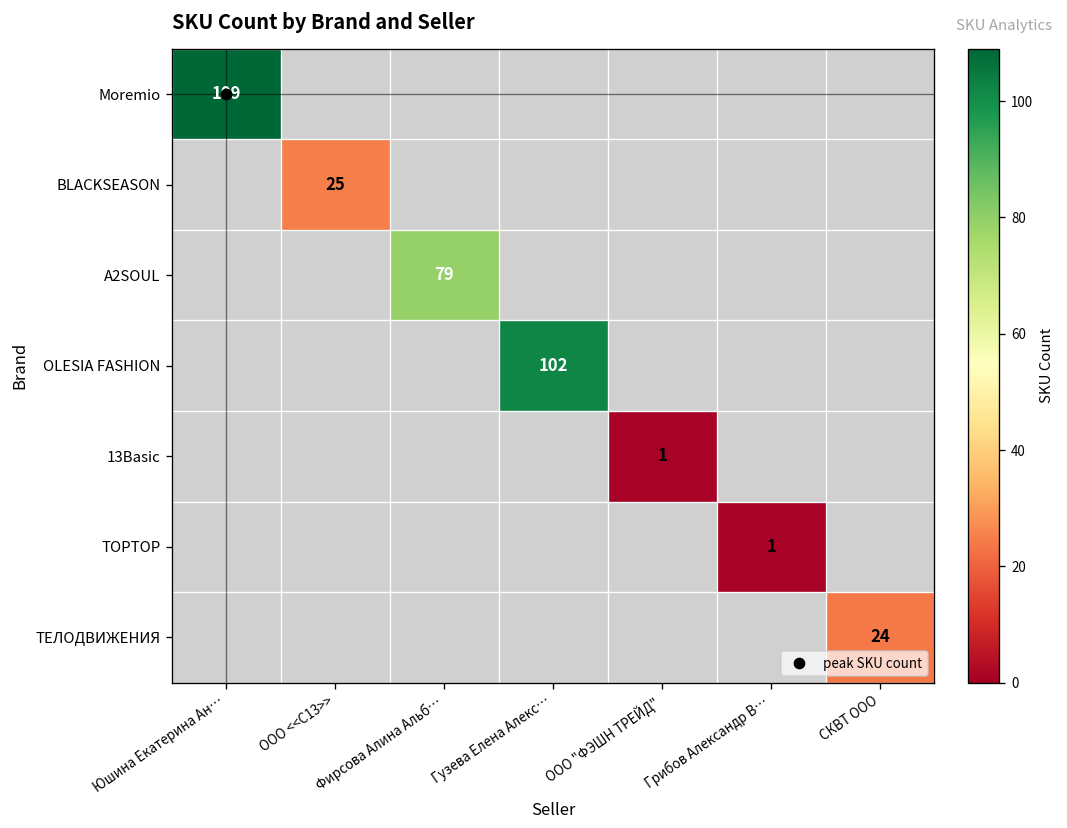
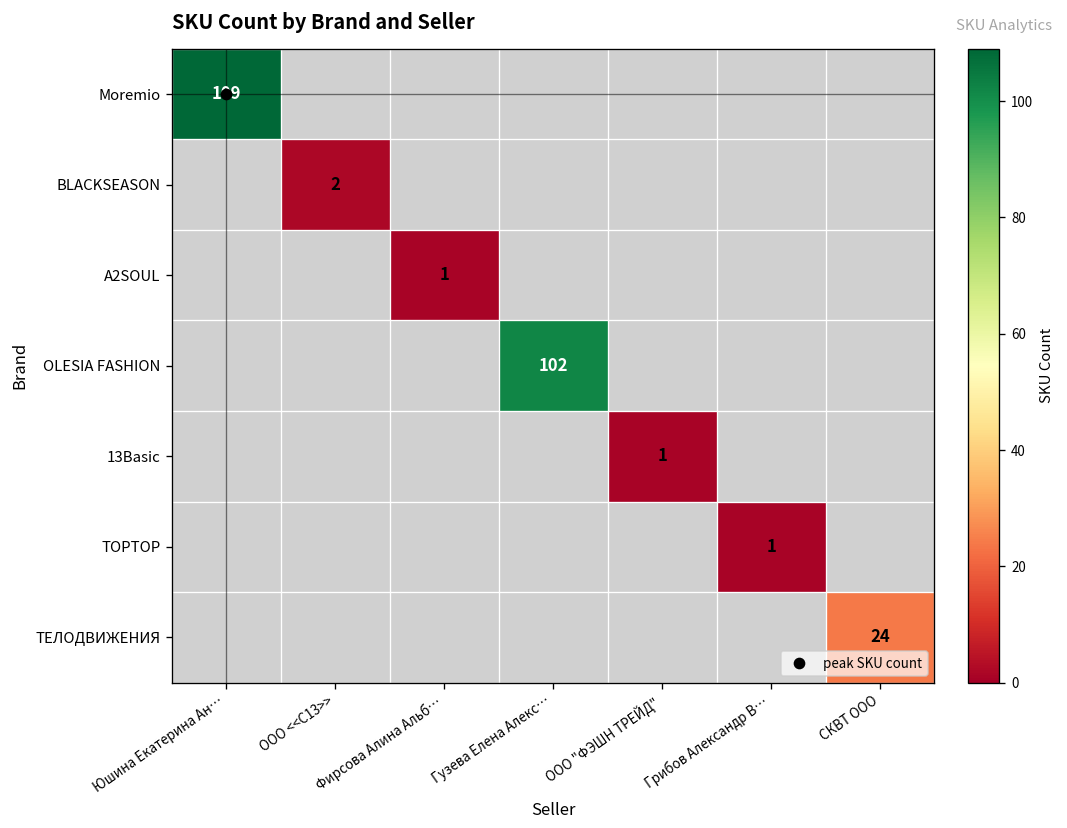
  {
    "BLACKSEASON": {
-     "ООО <<C13>>": 25
+     "ООО <<C13>>": 2
    },
    "A2SOUL": {
-     "Фирсова Алина Альб…": 79
+     "Фирсова Алина Альб…": 1
    },
    "OLESIA FASHION": {
      "Гузева Елена Алекс…": 102
    },
    "13Basic": {
      "ООО \"ФЭШН ТРЕЙД\"": 1
    },
    "TOPTOP": {
      "Грибов Александр В…": 1
    },
    "ТЕЛОДВИЖЕНИЯ": {
      "СКВТ ООО": 24
    }
  }
